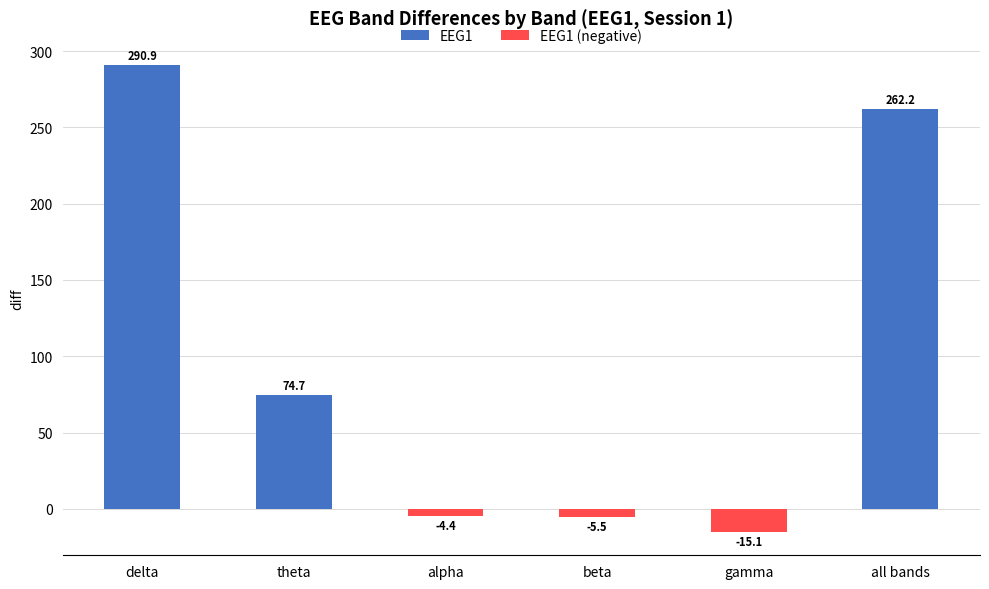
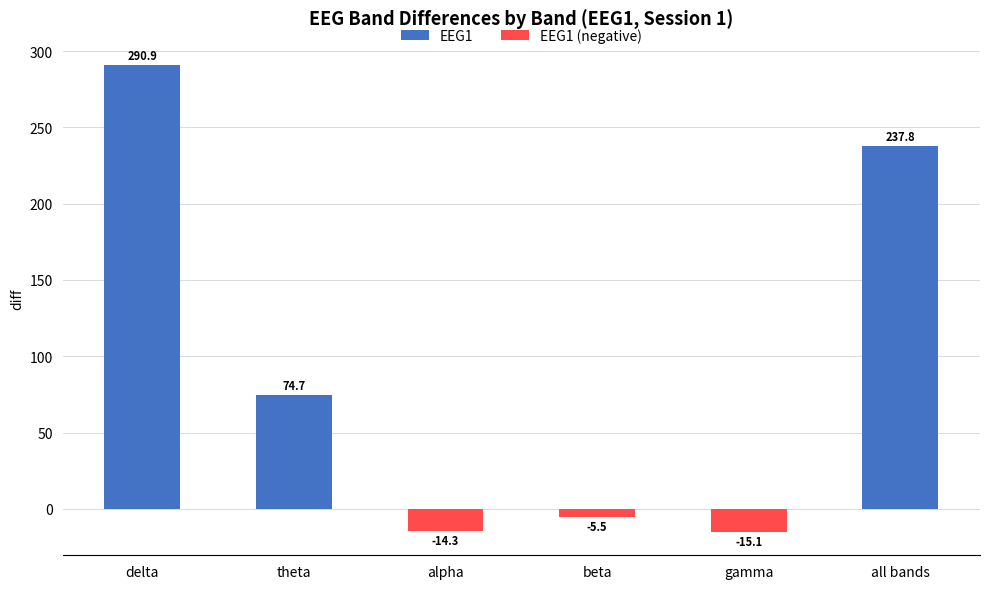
  {
    "EEG1": {
      "delta": 290.9,
      "theta": 74.7,
-     "all bands": 262.2
+     "all bands": 237.8
    },
    "EEG1 (negative)": {
-     "alpha": -4.4,
+     "alpha": -14.3,
      "beta": -5.5,
      "gamma": -15.1
    }
  }
